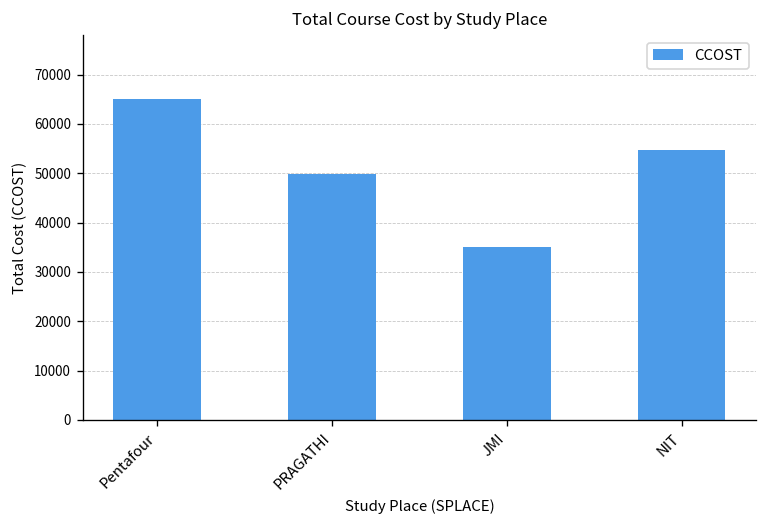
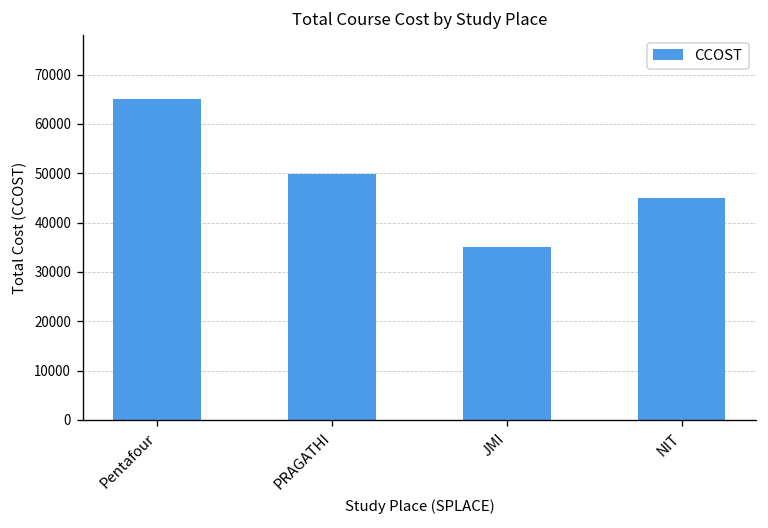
  {
    "Pentafour": 65000,
    "PRAGATHI": 50000,
    "JMI": 35000,
-   "NIT": 55000
+   "NIT": 45000
  }
